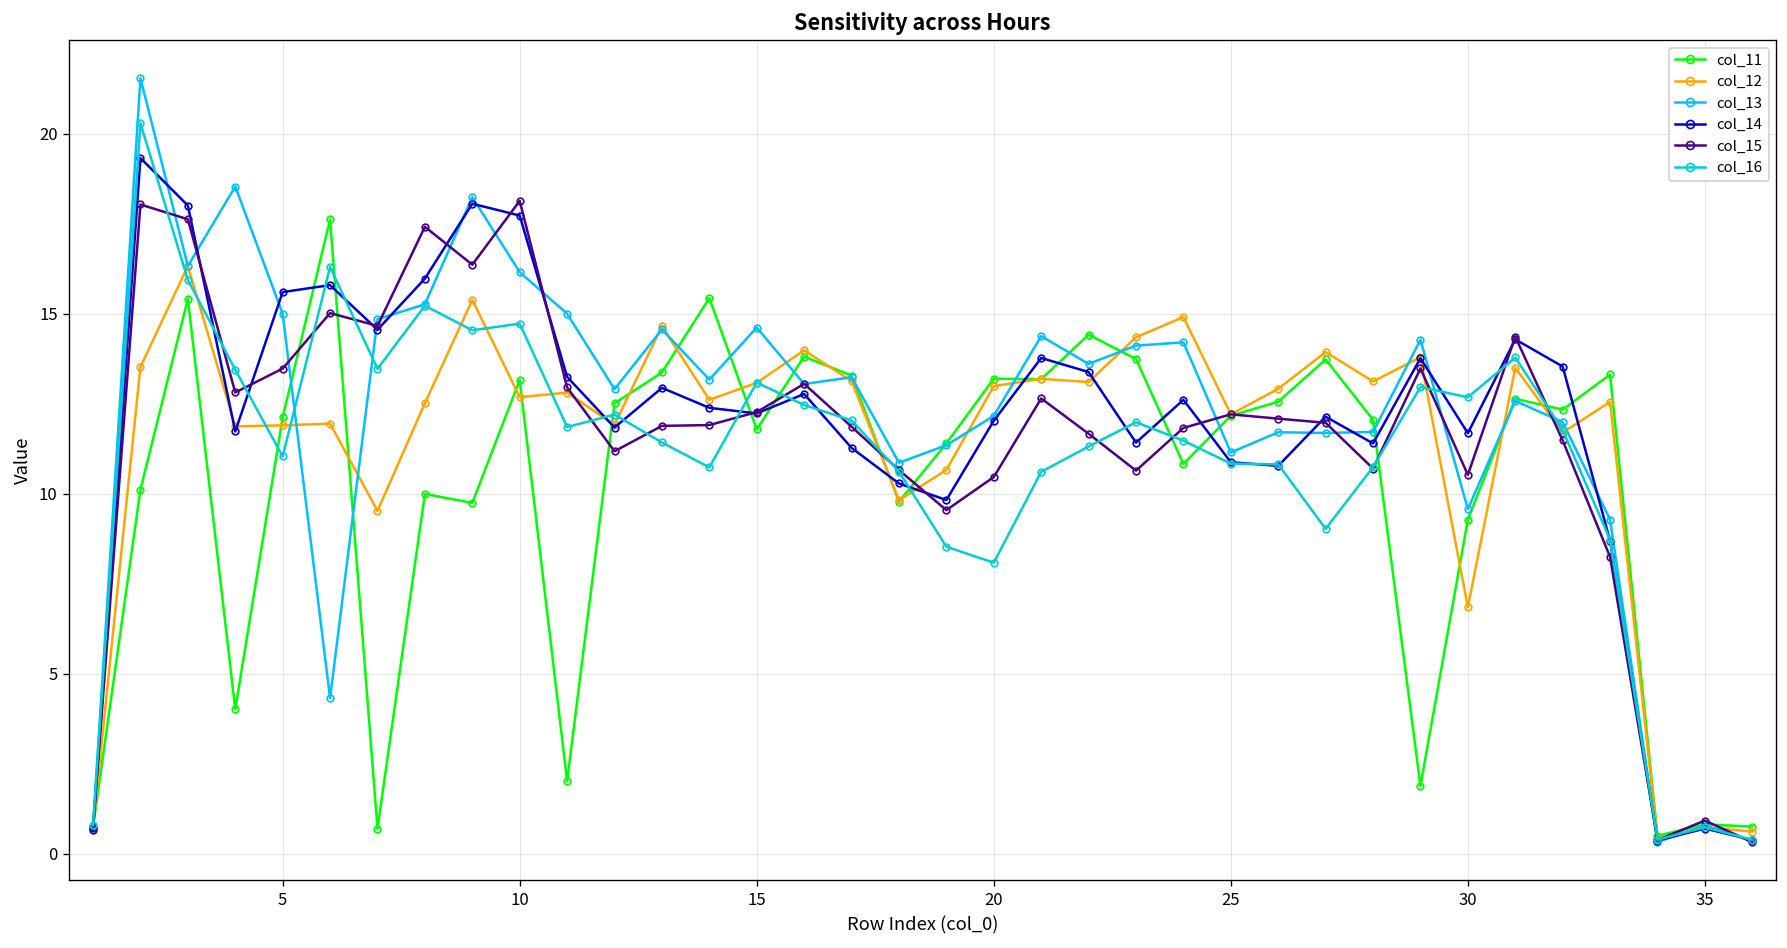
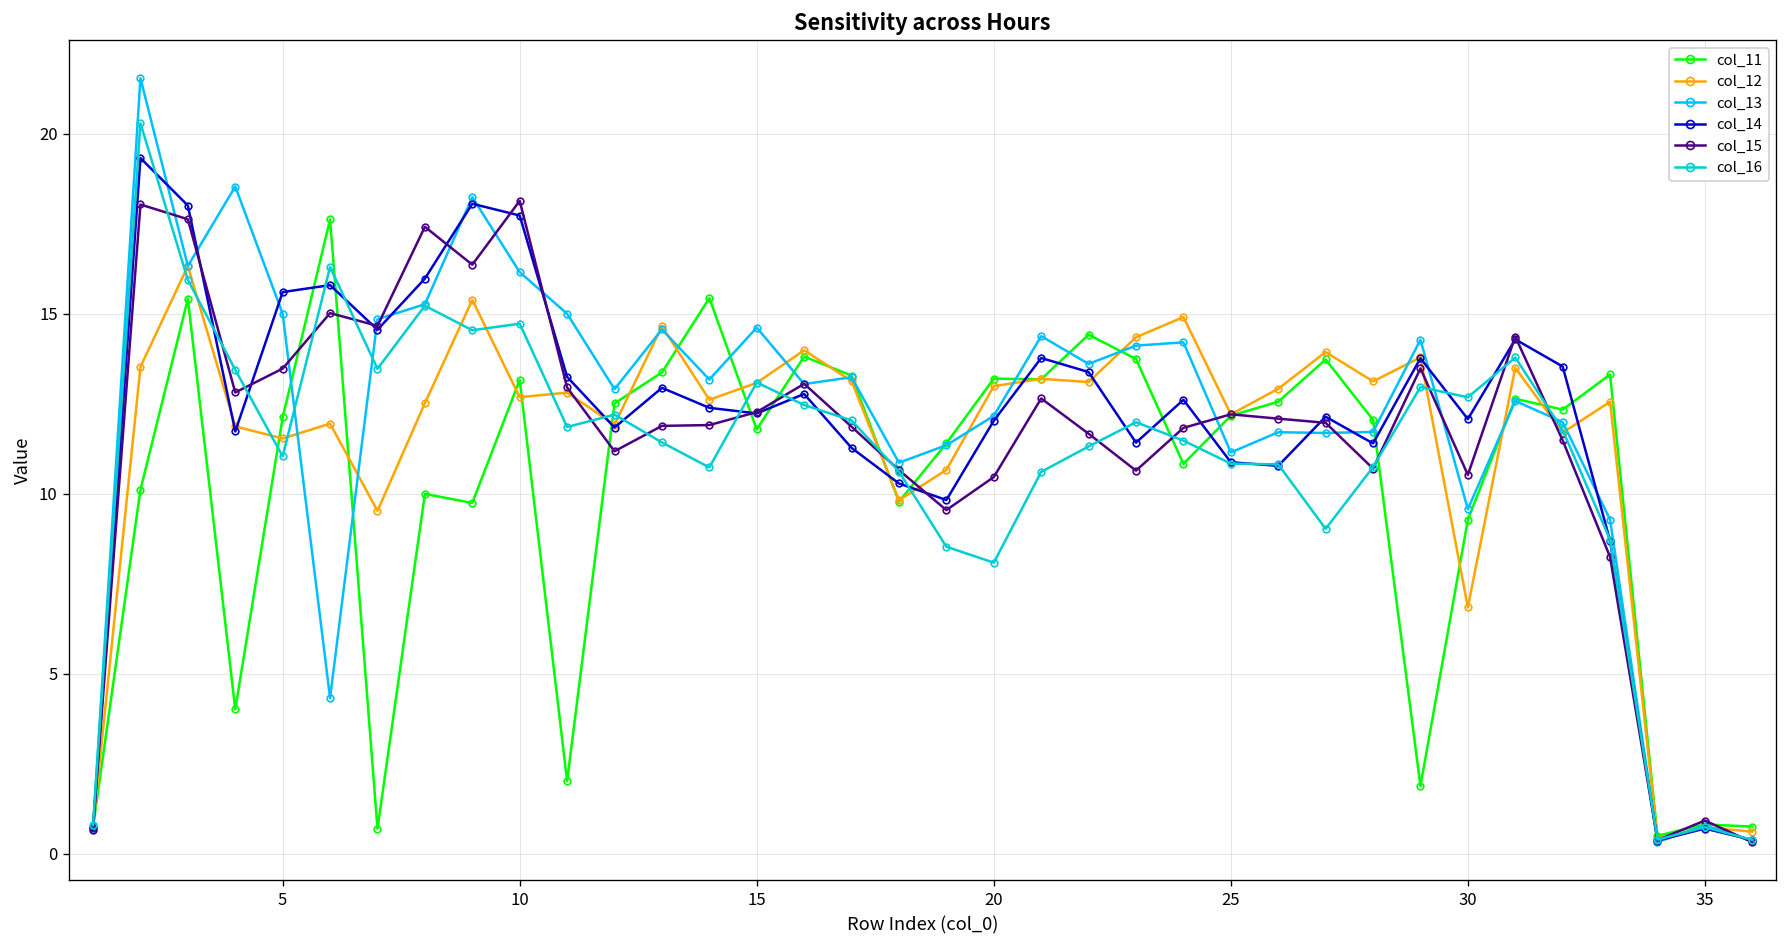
  {
    "col_11": {
      "5": 12.1,
      "10": 13.2,
      "15": 11.8,
      "20": 13.2,
      "30": 9.3
    },
    "col_12": {
-     "5": 11.9,
+     "5": 11.5,
      "10": 12.7,
      "20": 13.0,
      "30": 6.8
    },
    "col_14": {
      "5": 15.6,
      "10": 17.7,
      "20": 12.0,
-     "30": 11.7
+     "30": 12.1
    },
    "col_15": {
      "5": 13.5,
      "10": 18.1,
      "20": 10.5,
      "30": 10.5,
      "35": 0.9
    }
  }
